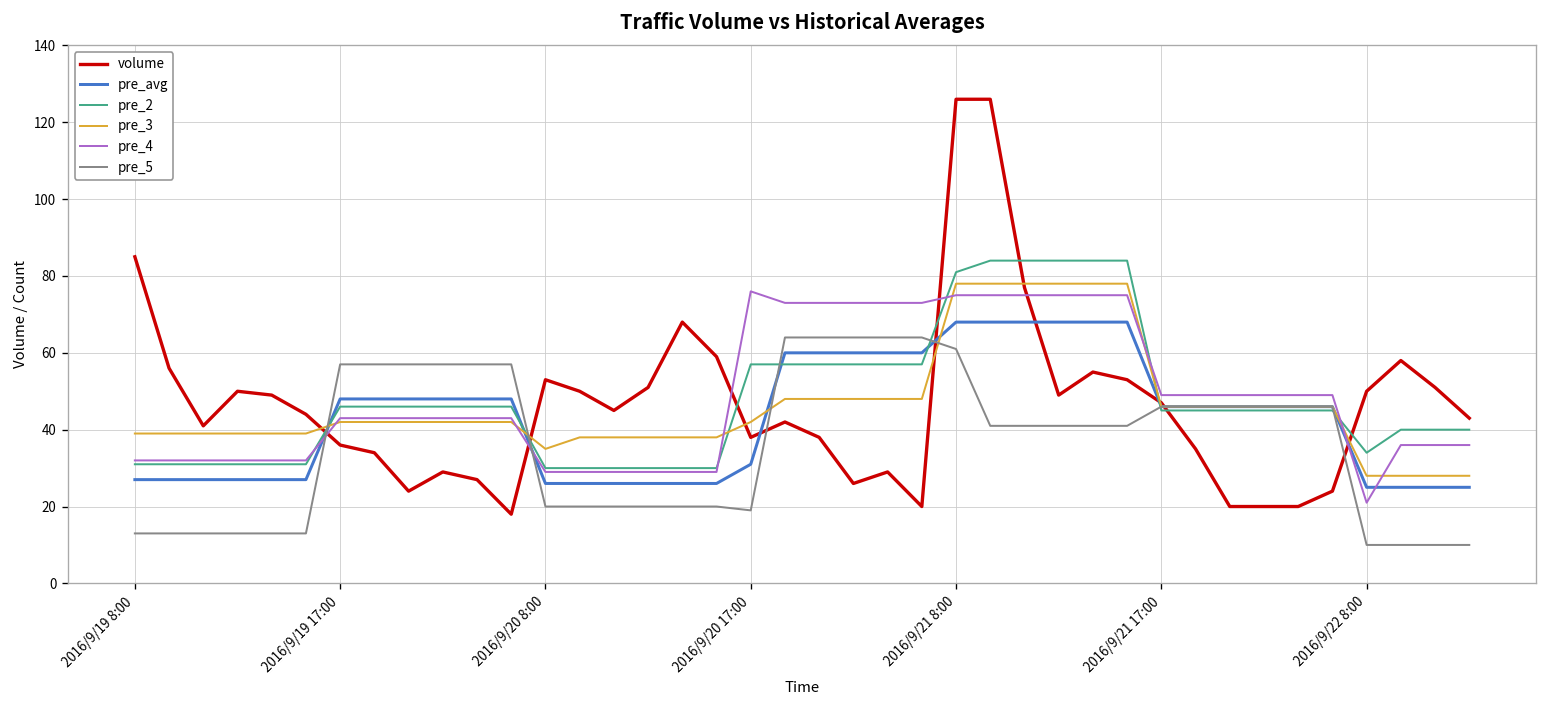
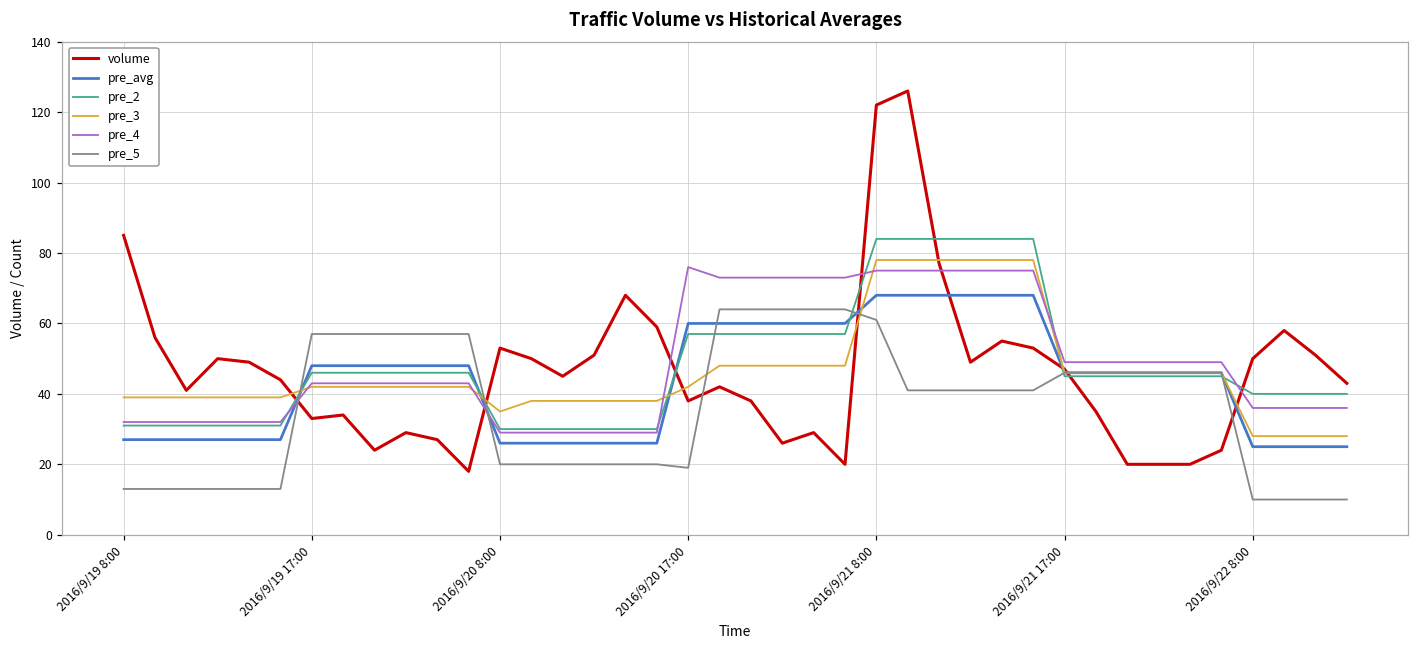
  {
    "volume": {
      "2016/9/19 8:00": 85,
-     "2016/9/19 17:00": 36,
+     "2016/9/19 17:00": 33,
      "2016/9/20 8:00": 53,
      "2016/9/20 17:00": 38,
-     "2016/9/21 8:00": 126,
+     "2016/9/21 8:00": 122,
      "2016/9/21 17:00": 47,
      "2016/9/22 8:00": 50
    },
    "pre_avg": {
      "2016/9/19 8:00": 27,
      "2016/9/19 17:00": 48,
      "2016/9/20 8:00": 26,
-     "2016/9/20 17:00": 31,
+     "2016/9/20 17:00": 60,
      "2016/9/21 8:00": 68,
      "2016/9/22 8:00": 25
    },
    "pre_2": {
      "2016/9/19 8:00": 31,
      "2016/9/19 17:00": 46,
      "2016/9/20 8:00": 30,
      "2016/9/20 17:00": 57,
-     "2016/9/21 8:00": 81,
+     "2016/9/21 8:00": 84,
      "2016/9/21 17:00": 45,
-     "2016/9/22 8:00": 34
+     "2016/9/22 8:00": 40
    },
    "pre_3": {
      "2016/9/19 8:00": 39,
      "2016/9/19 17:00": 42,
      "2016/9/20 8:00": 35,
      "2016/9/20 17:00": 42,
      "2016/9/21 8:00": 78,
      "2016/9/22 8:00": 28
    },
    "pre_4": {
      "2016/9/19 8:00": 32,
      "2016/9/19 17:00": 43,
      "2016/9/20 8:00": 29,
      "2016/9/20 17:00": 76,
      "2016/9/21 8:00": 75,
      "2016/9/21 17:00": 49,
-     "2016/9/22 8:00": 21
+     "2016/9/22 8:00": 36
    },
    "pre_5": {
      "2016/9/19 8:00": 13,
      "2016/9/19 17:00": 57,
      "2016/9/20 8:00": 20,
      "2016/9/20 17:00": 19,
      "2016/9/21 8:00": 61,
      "2016/9/22 8:00": 10
    }
  }
